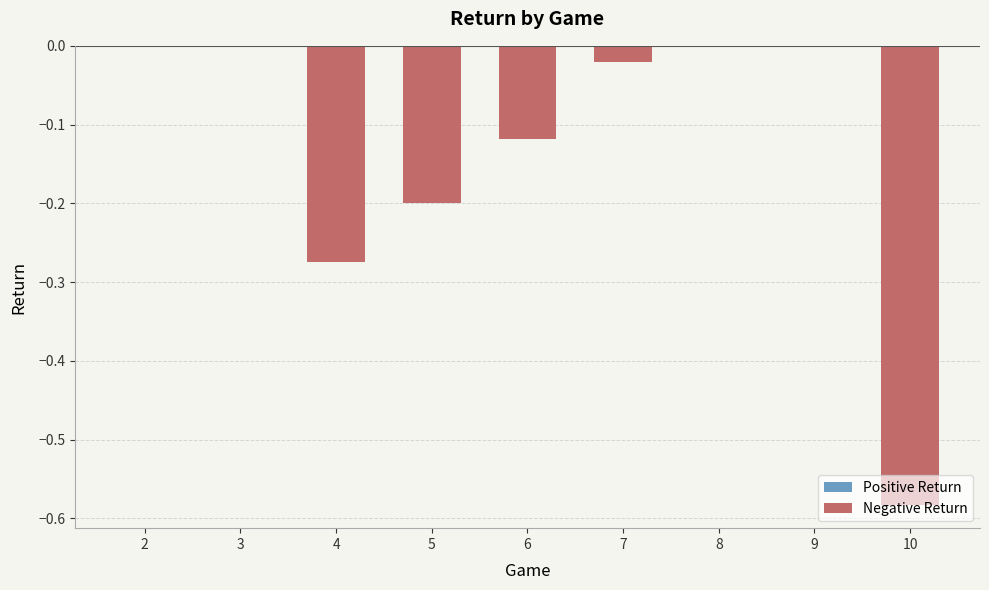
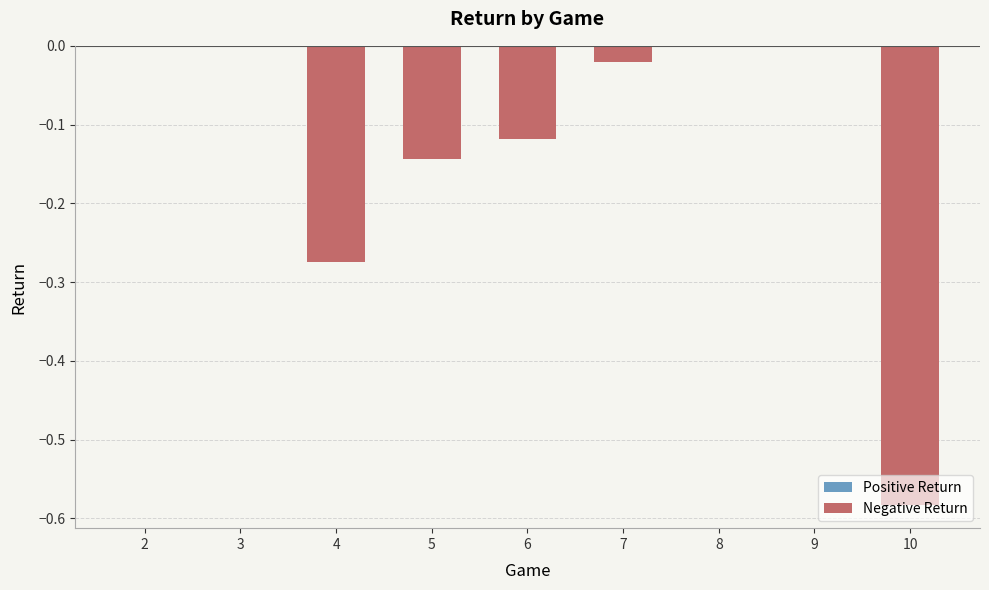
  {
    "Positive Return": {
      "2": 0.00,
      "3": 0.00,
      "4": 0.00,
      "5": 0.00,
      "6": 0.00,
      "7": 0.00,
      "8": 0.00,
      "9": 0.00,
      "10": 0.00
    },
    "Negative Return": {
      "2": 0.00,
      "3": 0.00,
      "4": -0.28,
-     "5": -0.20,
+     "5": -0.14,
      "6": -0.12,
      "7": -0.02,
      "8": 0.00,
      "9": 0.00
    }
  }
